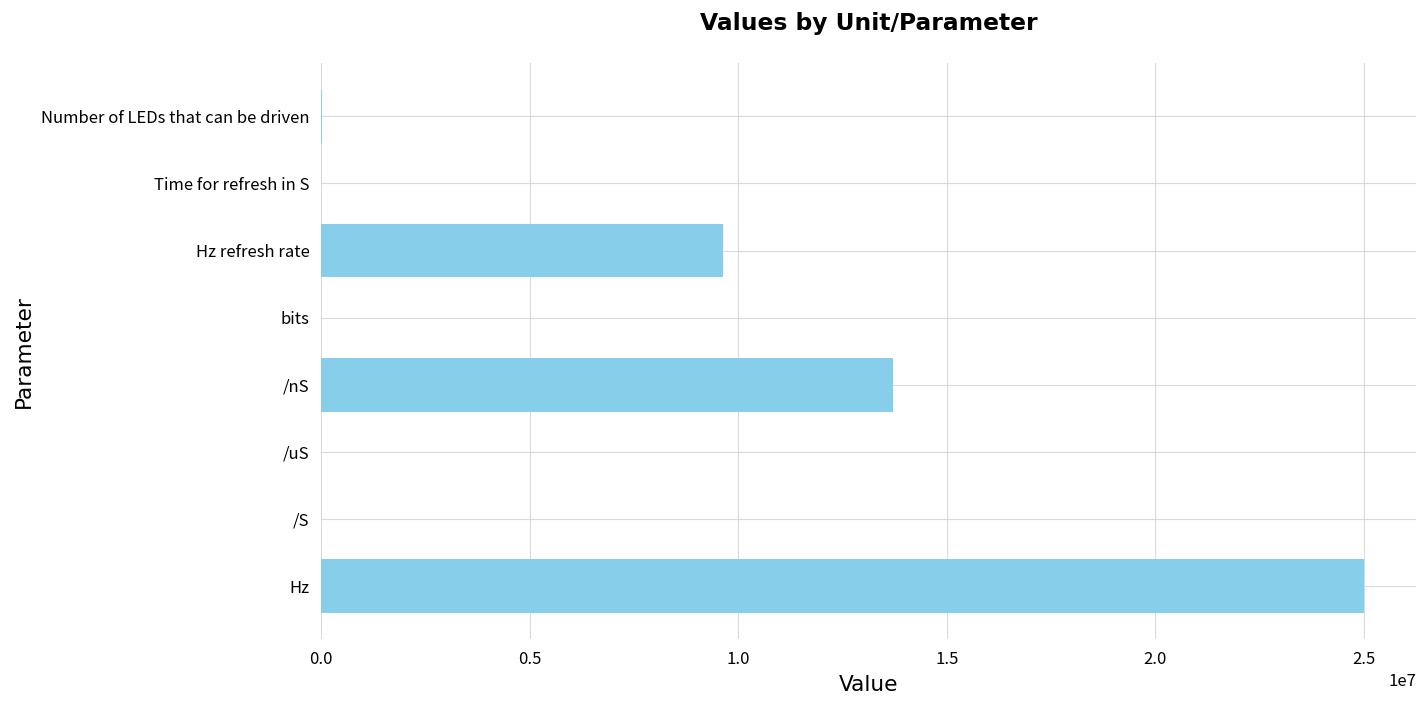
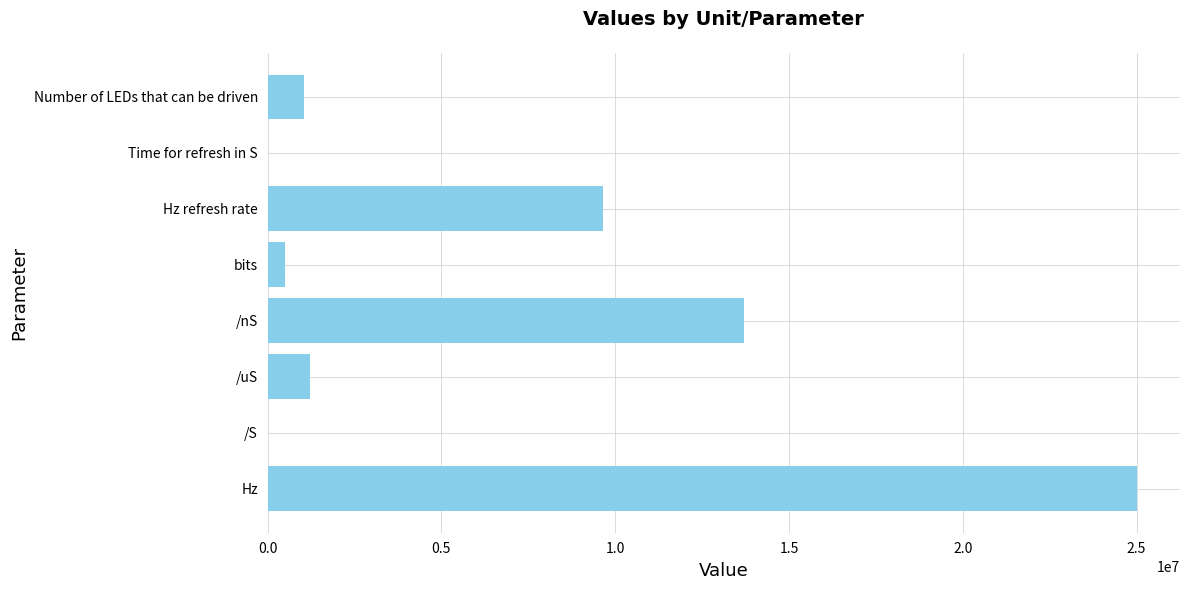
  {
-   "Number of LEDs that can be driven": 0,
+   "Number of LEDs that can be driven": 1000000,
    "Hz refresh rate": 9600000,
-   "bits": 0,
+   "bits": 500000,
    "/nS": 13700000,
-   "/uS": 0,
+   "/uS": 1200000,
    "Hz": 25000000
  }
